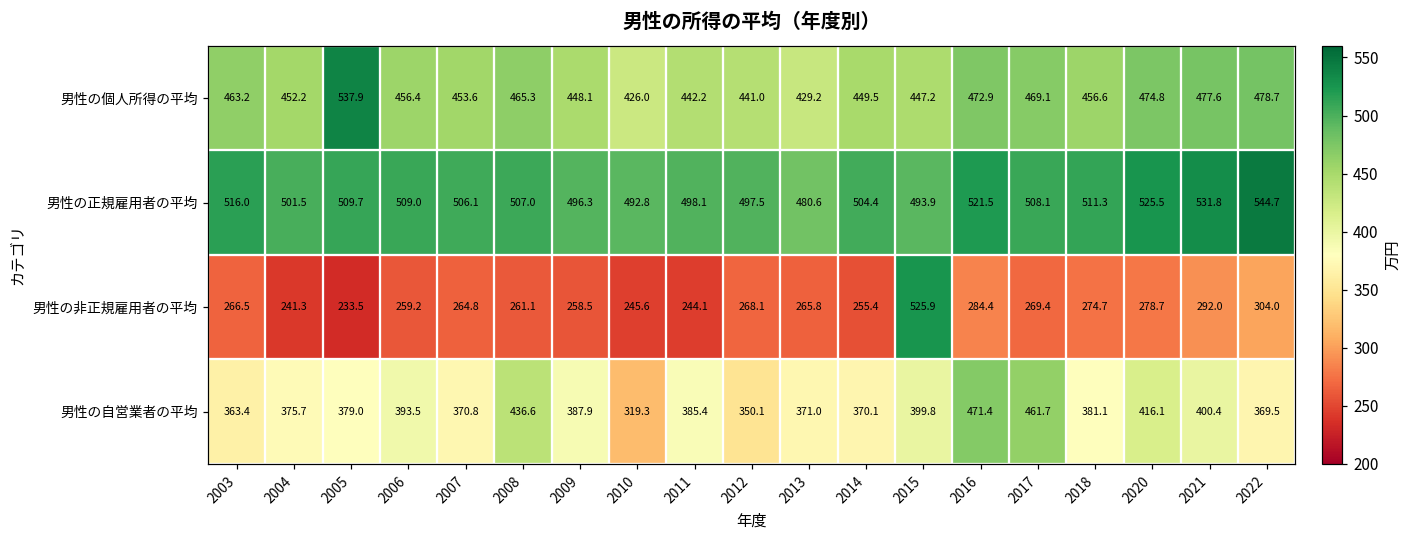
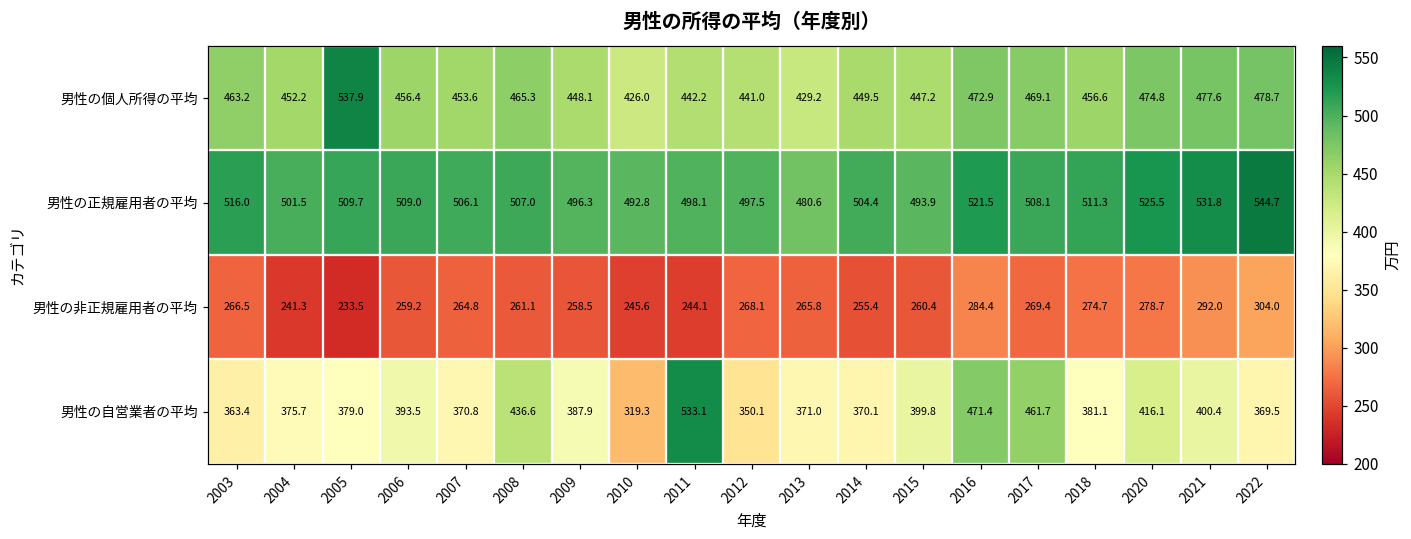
  {
    "男性の個人所得の平均": {
      "2003": 463.2,
      "2004": 452.2,
      "2005": 537.9,
      "2006": 456.4,
      "2007": 453.6,
      "2008": 465.3,
      "2009": 448.1,
      "2010": 426.0,
      "2011": 442.2,
      "2012": 441.0,
      "2013": 429.2,
      "2014": 449.5,
      "2015": 447.2,
      "2016": 472.9,
      "2017": 469.1,
      "2018": 456.6,
      "2020": 474.8,
      "2021": 477.6,
      "2022": 478.7
    },
    "男性の正規雇用者の平均": {
      "2003": 516.0,
      "2004": 501.5,
      "2005": 509.7,
      "2006": 509.0,
      "2007": 506.1,
      "2008": 507.0,
      "2009": 496.3,
      "2010": 492.8,
      "2011": 498.1,
      "2012": 497.5,
      "2013": 480.6,
      "2014": 504.4,
      "2015": 493.9,
      "2016": 521.5,
      "2017": 508.1,
      "2018": 511.3,
      "2020": 525.5,
      "2021": 531.8,
      "2022": 544.7
    },
    "男性の非正規雇用者の平均": {
      "2003": 266.5,
      "2004": 241.3,
      "2005": 233.5,
      "2006": 259.2,
      "2007": 264.8,
      "2008": 261.1,
      "2009": 258.5,
      "2010": 245.6,
      "2011": 244.1,
      "2012": 268.1,
      "2013": 265.8,
      "2014": 255.4,
-     "2015": 525.9,
+     "2015": 260.4,
      "2016": 284.4,
      "2017": 269.4,
      "2018": 274.7,
      "2020": 278.7,
      "2021": 292.0,
      "2022": 304.0
    },
    "男性の自営業者の平均": {
      "2003": 363.4,
      "2004": 375.7,
      "2005": 379.0,
      "2006": 393.5,
      "2007": 370.8,
      "2008": 436.6,
      "2009": 387.9,
      "2010": 319.3,
-     "2011": 385.4,
+     "2011": 533.1,
      "2012": 350.1,
      "2013": 371.0,
      "2014": 370.1,
      "2015": 399.8,
      "2016": 471.4,
      "2017": 461.7,
      "2018": 381.1,
      "2020": 416.1,
      "2021": 400.4,
      "2022": 369.5
    }
  }
